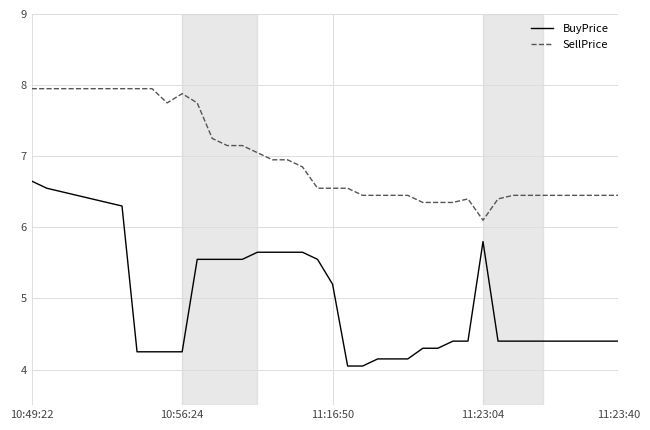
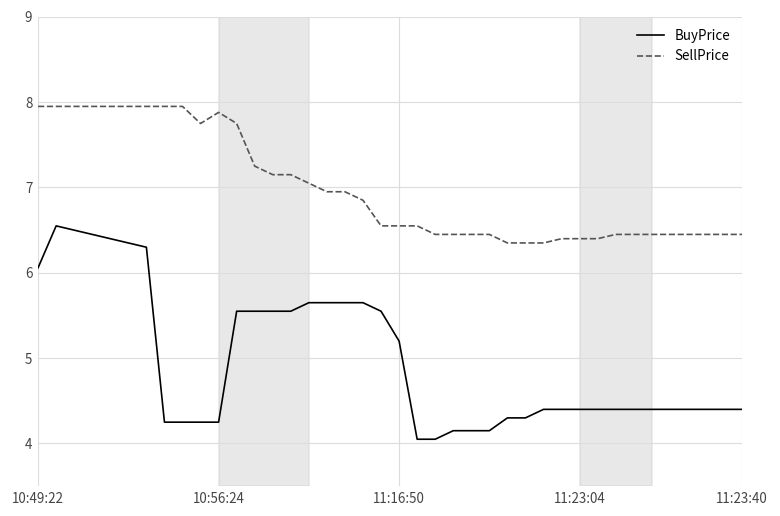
  {
    "BuyPrice": {
-     "10:49:22": 6.7,
+     "10:49:22": 6.1,
      "10:56:24": 4.3,
      "11:16:50": 5.2,
-     "11:23:04": 5.8
+     "11:23:04": 4.4
    },
    "SellPrice": {
      "10:49:22": 8.0,
      "10:56:24": 7.9,
      "11:16:50": 6.6,
-     "11:23:04": 6.1
+     "11:23:04": 6.4
    }
  }
